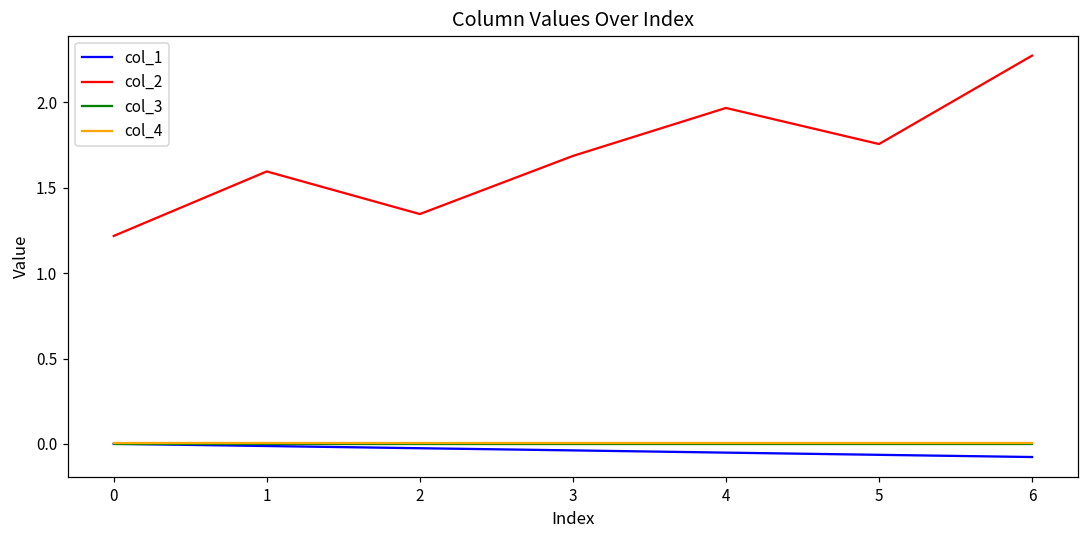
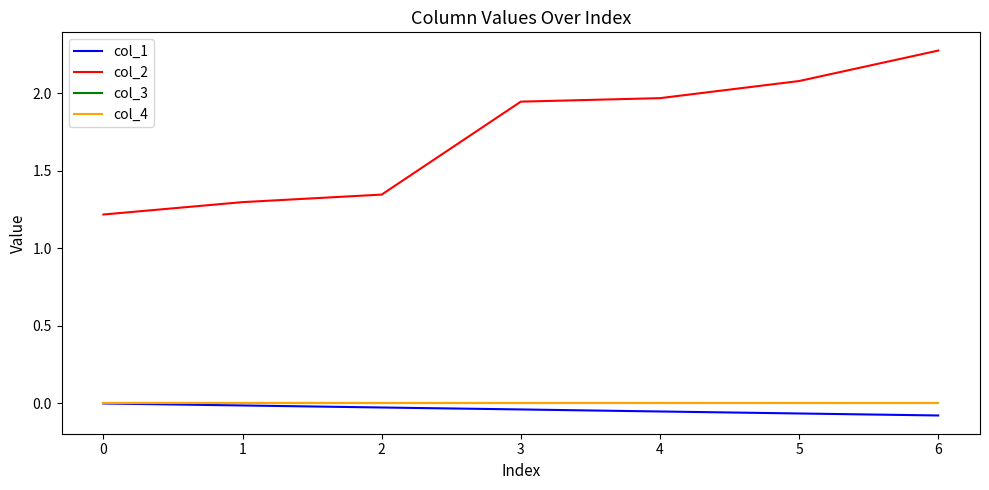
  {
    "col_1": {
      "2": -0.03,
      "3": -0.04,
      "4": -0.05,
      "5": -0.06,
      "6": -0.08
    },
    "col_2": {
      "0": 1.22,
-     "1": 1.60,
+     "1": 1.30,
      "2": 1.35,
-     "3": 1.69,
+     "3": 1.95,
      "4": 1.97,
-     "5": 1.76,
+     "5": 2.08,
      "6": 2.27
    }
  }
